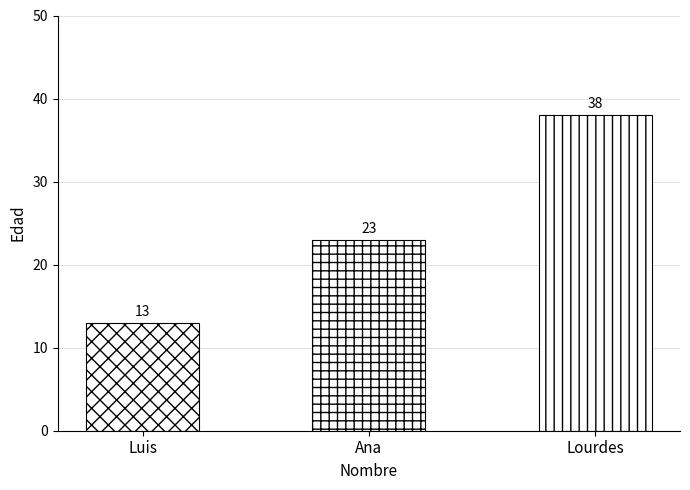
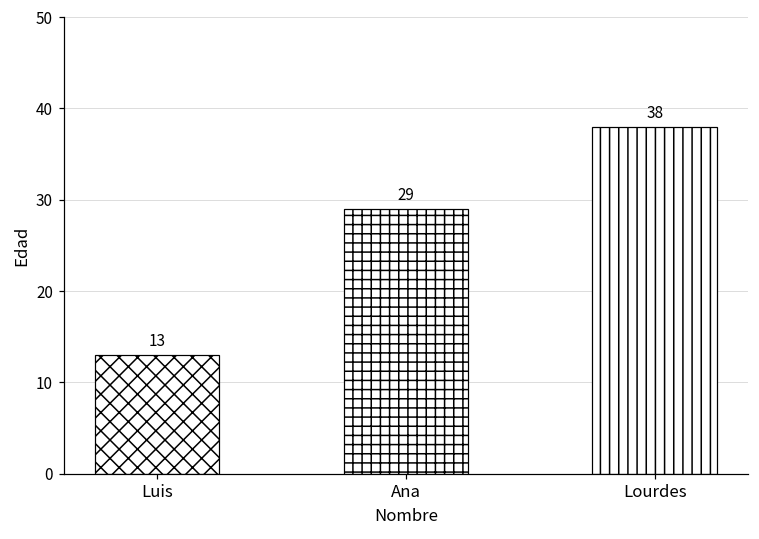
  {
    "Luis": 13,
-   "Ana": 23,
+   "Ana": 29,
    "Lourdes": 38
  }
